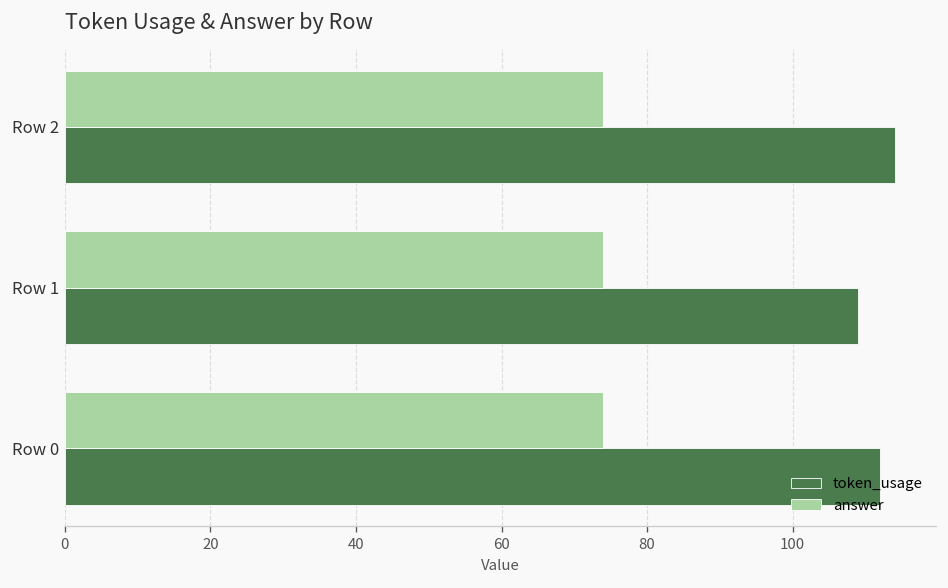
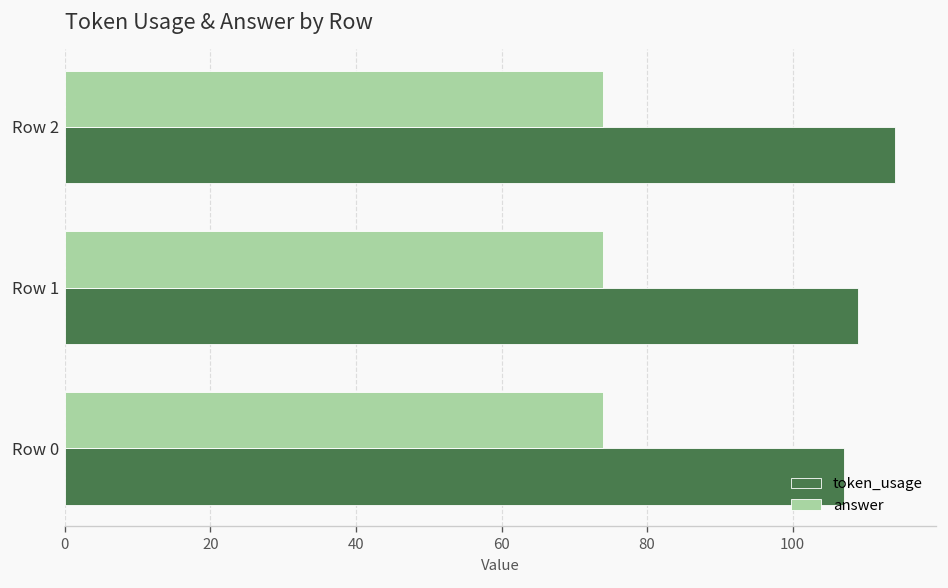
  {
    "token_usage": {
      "Row 2": 114,
      "Row 1": 109,
-     "Row 0": 112
+     "Row 0": 107
    },
    "answer": {
      "Row 2": 74,
      "Row 1": 74,
      "Row 0": 74
    }
  }
